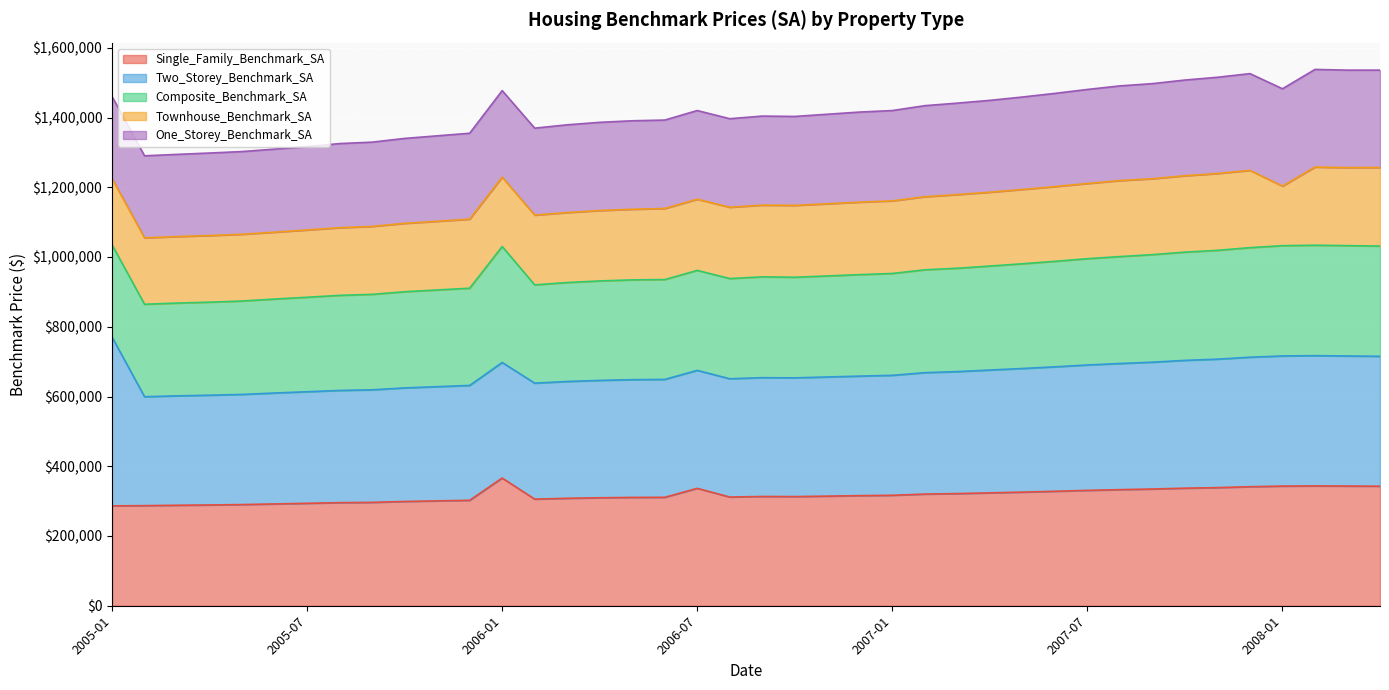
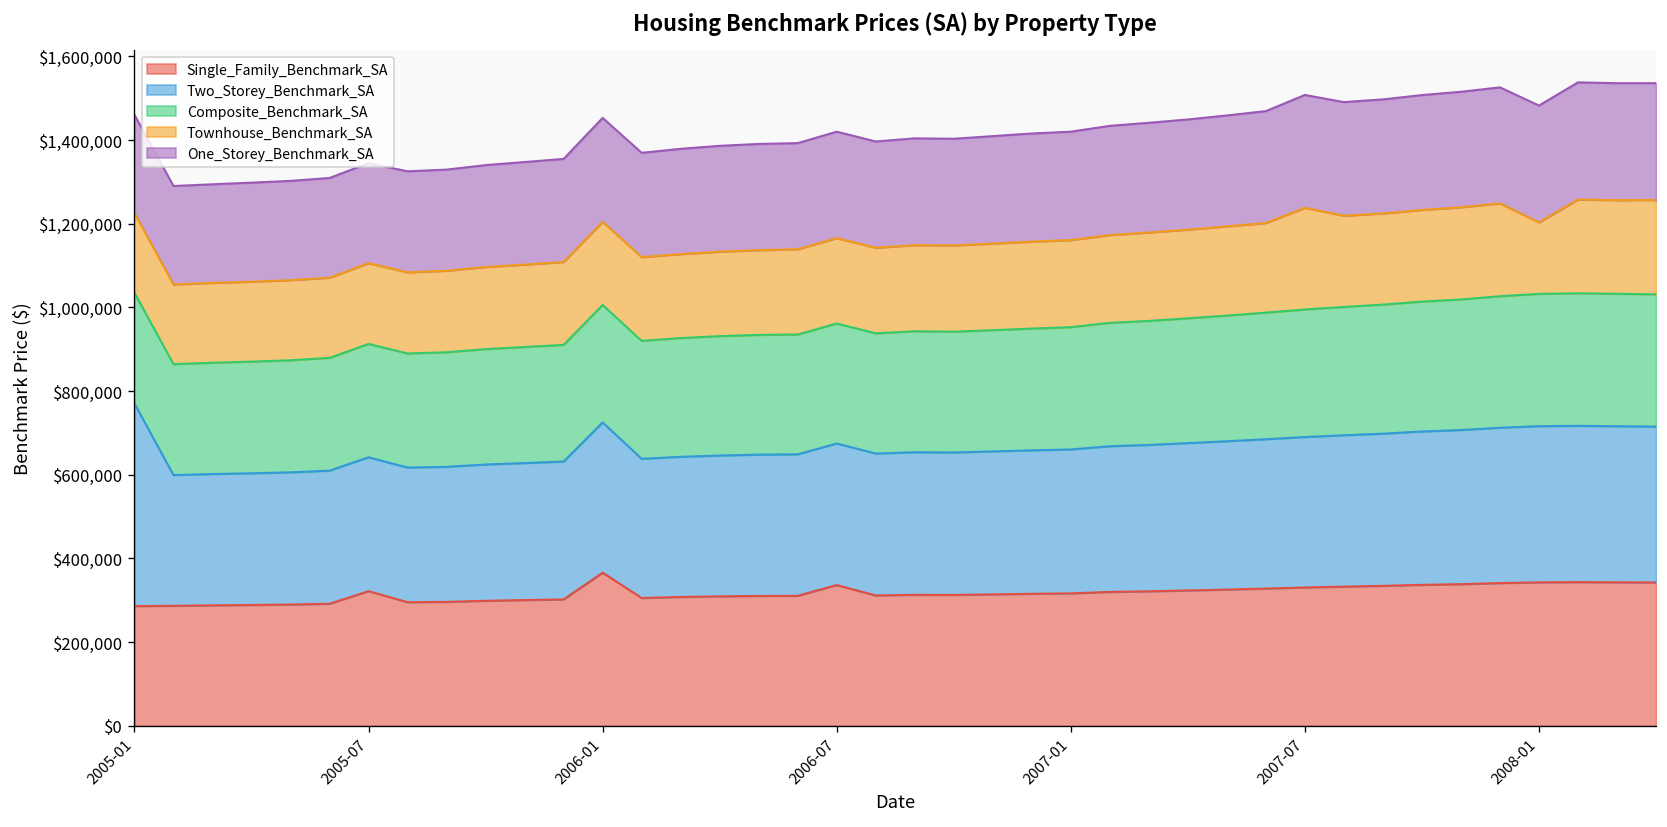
  {
    "Single_Family_Benchmark_SA": {
      "2005-01": "$290,000",
-     "2005-07": "$290,000",
+     "2005-07": "$320,000",
      "2006-01": "$370,000",
      "2006-07": "$340,000",
      "2007-01": "$320,000",
      "2007-07": "$330,000",
      "2008-01": "$340,000"
    },
    "Two_Storey_Benchmark_SA": {
      "2005-01": "$480,000",
      "2005-07": "$320,000",
-     "2006-01": "$330,000",
+     "2006-01": "$360,000",
      "2006-07": "$340,000",
      "2007-01": "$340,000",
      "2007-07": "$360,000",
      "2008-01": "$370,000"
    },
    "Composite_Benchmark_SA": {
      "2005-01": "$260,000",
      "2005-07": "$270,000",
-     "2006-01": "$330,000",
+     "2006-01": "$280,000",
      "2006-07": "$290,000",
      "2007-01": "$290,000",
      "2007-07": "$300,000",
      "2008-01": "$320,000"
    },
    "Townhouse_Benchmark_SA": {
      "2005-01": "$190,000",
      "2005-07": "$190,000",
      "2006-01": "$200,000",
      "2006-07": "$200,000",
      "2007-01": "$210,000",
-     "2007-07": "$220,000",
+     "2007-07": "$240,000",
      "2008-01": "$170,000"
    },
    "One_Storey_Benchmark_SA": {
      "2005-01": "$240,000",
      "2006-01": "$250,000",
      "2006-07": "$250,000",
      "2007-01": "$260,000",
      "2007-07": "$270,000",
      "2008-01": "$280,000"
    }
  }
